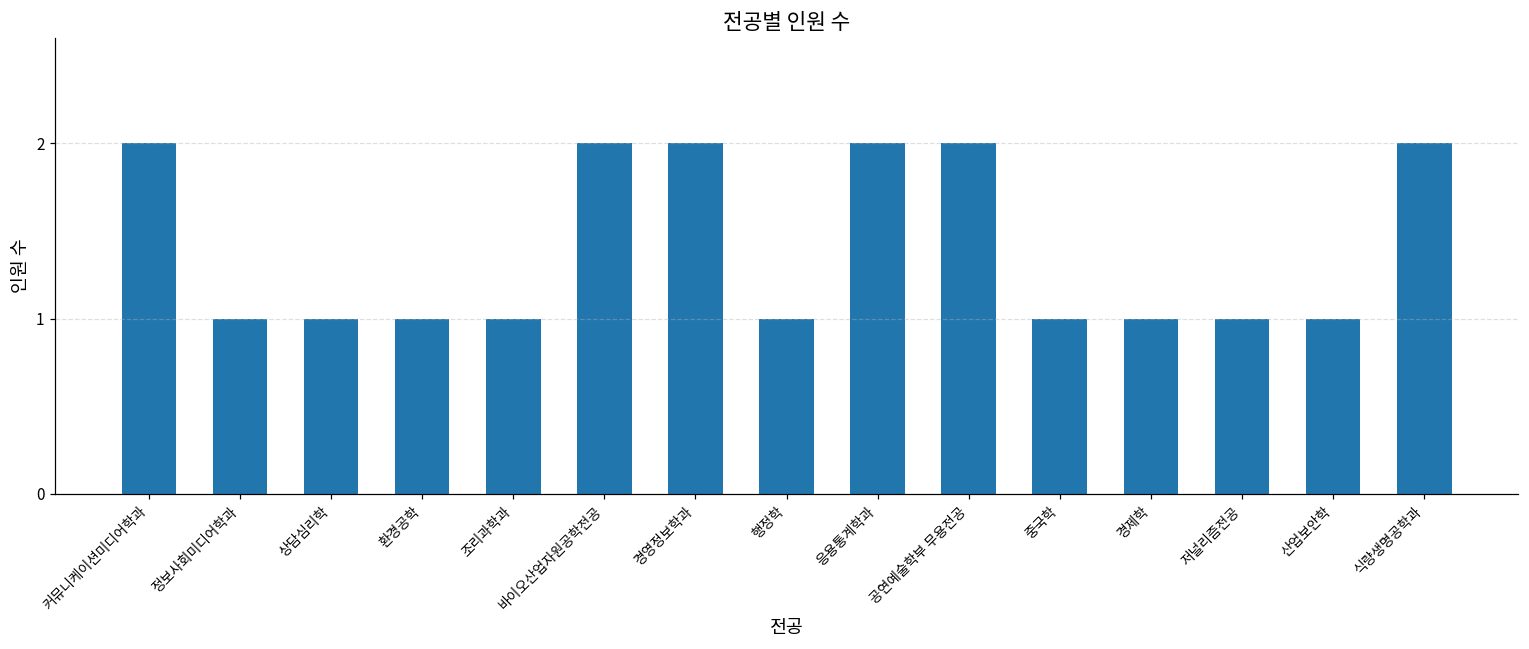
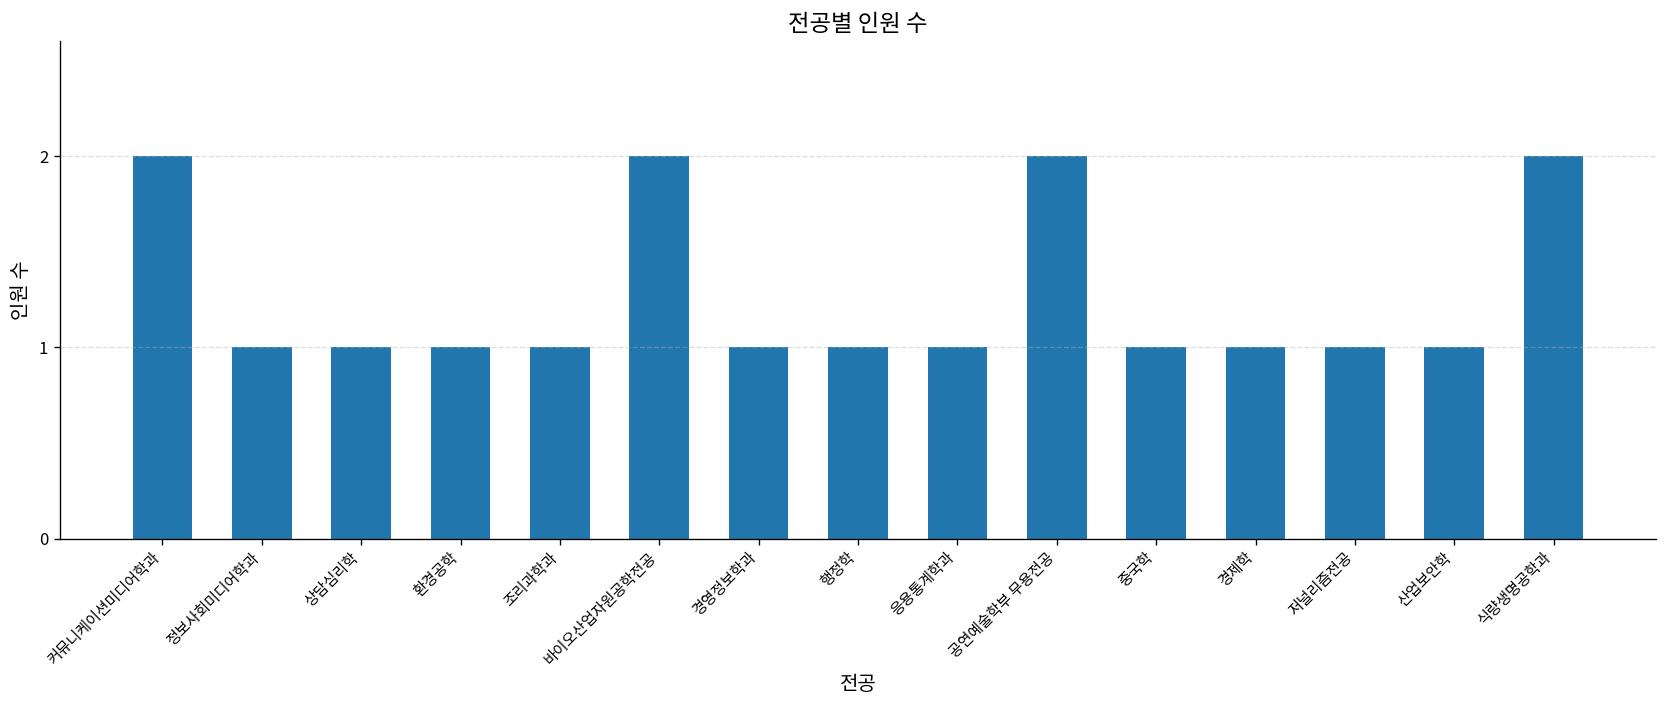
  {
    "커뮤니케이션미디어학과": 2,
    "정보사회미디어학과": 1,
    "상담심리학": 1,
    "환경공학": 1,
    "조리과학과": 1,
    "바이오산업자원공학전공": 2,
-   "경영정보학과": 2,
+   "경영정보학과": 1,
    "행정학": 1,
-   "응용통계학과": 2,
+   "응용통계학과": 1,
    "공연예술학부 무용전공": 2,
    "중국학": 1,
    "경제학": 1,
    "저널리즘전공": 1,
    "산업보안학": 1,
    "식량생명공학과": 2
  }
